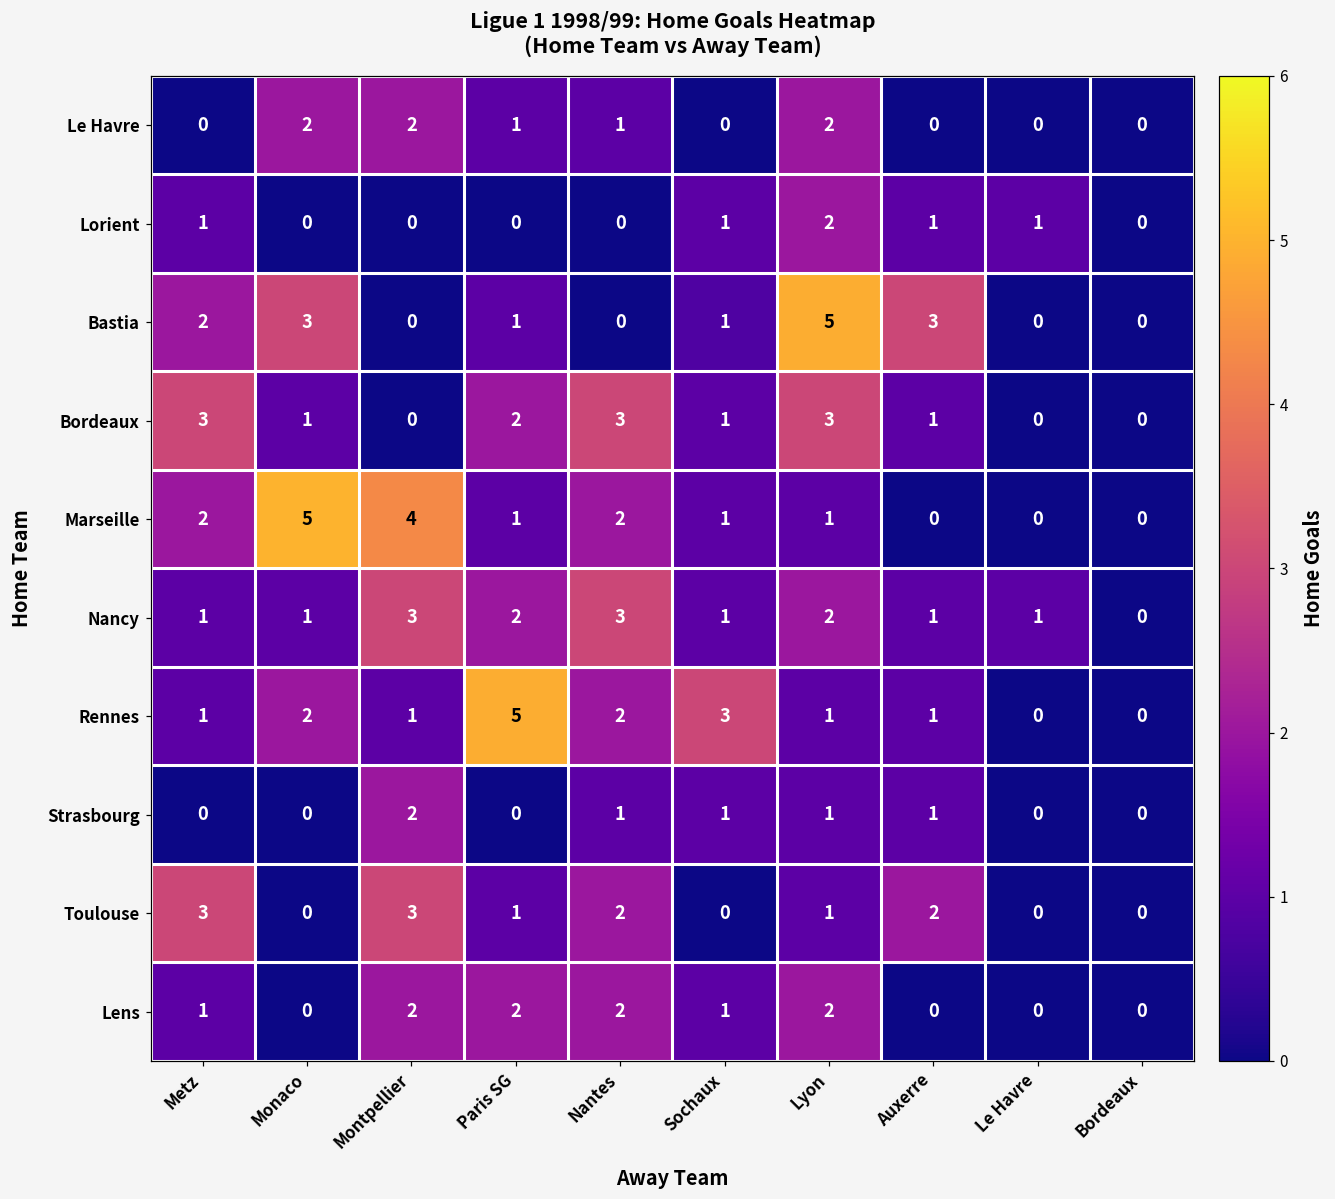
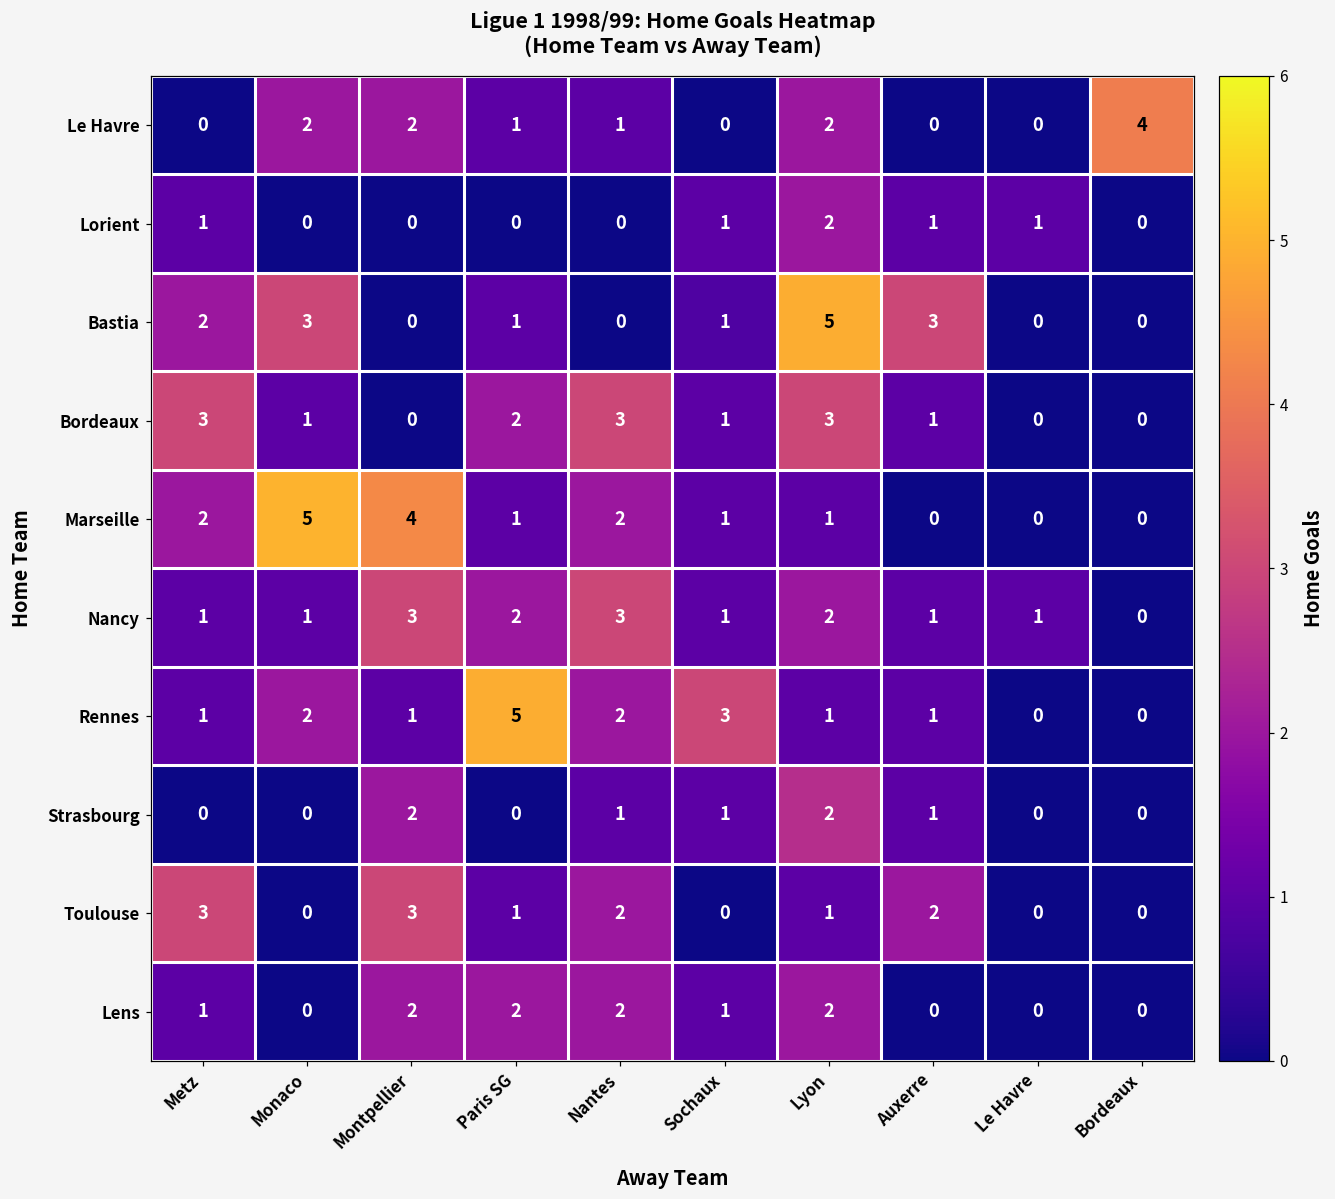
  {
    "Le Havre": {
      "Metz": 0,
      "Monaco": 2,
      "Montpellier": 2,
      "Paris SG": 1,
      "Nantes": 1,
      "Sochaux": 0,
      "Lyon": 2,
      "Auxerre": 0,
      "Le Havre": 0,
-     "Bordeaux": 0
+     "Bordeaux": 4
    },
    "Lorient": {
      "Metz": 1,
      "Monaco": 0,
      "Montpellier": 0,
      "Paris SG": 0,
      "Nantes": 0,
      "Sochaux": 1,
      "Lyon": 2,
      "Auxerre": 1,
      "Le Havre": 1,
      "Bordeaux": 0
    },
    "Bastia": {
      "Metz": 2,
      "Monaco": 3,
      "Montpellier": 0,
      "Paris SG": 1,
      "Nantes": 0,
      "Sochaux": 1,
      "Lyon": 5,
      "Auxerre": 3,
      "Le Havre": 0,
      "Bordeaux": 0
    },
    "Bordeaux": {
      "Metz": 3,
      "Monaco": 1,
      "Montpellier": 0,
      "Paris SG": 2,
      "Nantes": 3,
      "Sochaux": 1,
      "Lyon": 3,
      "Auxerre": 1,
      "Le Havre": 0,
      "Bordeaux": 0
    },
    "Marseille": {
      "Metz": 2,
      "Monaco": 5,
      "Montpellier": 4,
      "Paris SG": 1,
      "Nantes": 2,
      "Sochaux": 1,
      "Lyon": 1,
      "Auxerre": 0,
      "Le Havre": 0,
      "Bordeaux": 0
    },
    "Nancy": {
      "Metz": 1,
      "Monaco": 1,
      "Montpellier": 3,
      "Paris SG": 2,
      "Nantes": 3,
      "Sochaux": 1,
      "Lyon": 2,
      "Auxerre": 1,
      "Le Havre": 1,
      "Bordeaux": 0
    },
    "Rennes": {
      "Metz": 1,
      "Monaco": 2,
      "Montpellier": 1,
      "Paris SG": 5,
      "Nantes": 2,
      "Sochaux": 3,
      "Lyon": 1,
      "Auxerre": 1,
      "Le Havre": 0,
      "Bordeaux": 0
    },
    "Strasbourg": {
      "Metz": 0,
      "Monaco": 0,
      "Montpellier": 2,
      "Paris SG": 0,
      "Nantes": 1,
      "Sochaux": 1,
-     "Lyon": 1,
+     "Lyon": 2,
      "Auxerre": 1,
      "Le Havre": 0,
      "Bordeaux": 0
    },
    "Toulouse": {
      "Metz": 3,
      "Monaco": 0,
      "Montpellier": 3,
      "Paris SG": 1,
      "Nantes": 2,
      "Sochaux": 0,
      "Lyon": 1,
      "Auxerre": 2,
      "Le Havre": 0,
      "Bordeaux": 0
    },
    "Lens": {
      "Metz": 1,
      "Monaco": 0,
      "Montpellier": 2,
      "Paris SG": 2,
      "Nantes": 2,
      "Sochaux": 1,
      "Lyon": 2,
      "Auxerre": 0,
      "Le Havre": 0,
      "Bordeaux": 0
    }
  }
